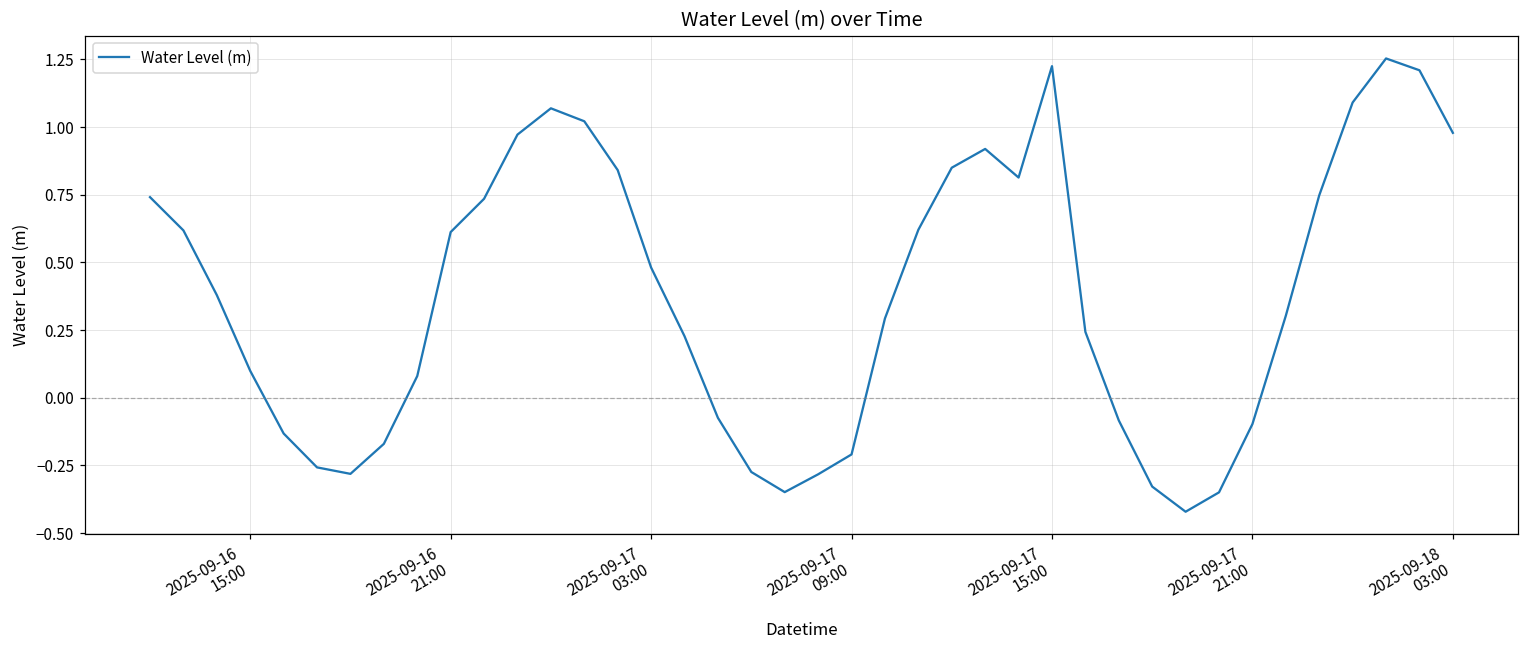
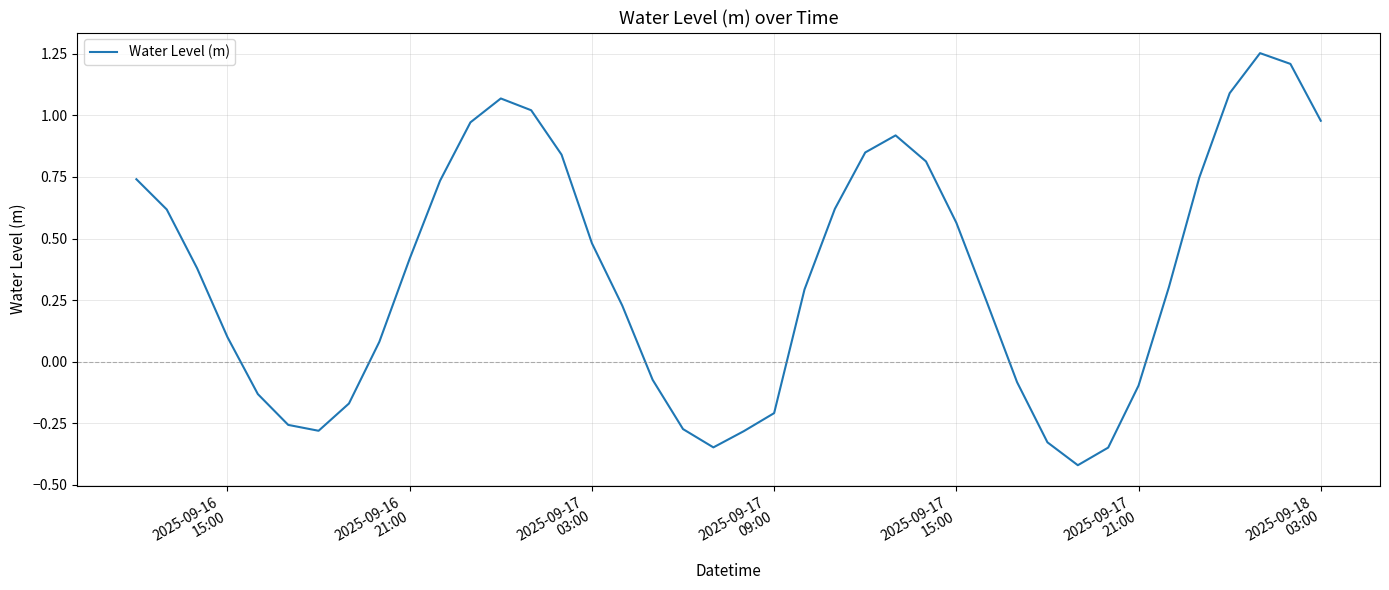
  {
    "2025-09-16 15:00": 0.10,
-   "2025-09-16 21:00": 0.61,
+   "2025-09-16 21:00": 0.42,
    "2025-09-17 03:00": 0.48,
    "2025-09-17 09:00": -0.21,
-   "2025-09-17 15:00": 1.22,
+   "2025-09-17 15:00": 0.56,
    "2025-09-17 21:00": -0.10,
    "2025-09-18 03:00": 0.98
  }
